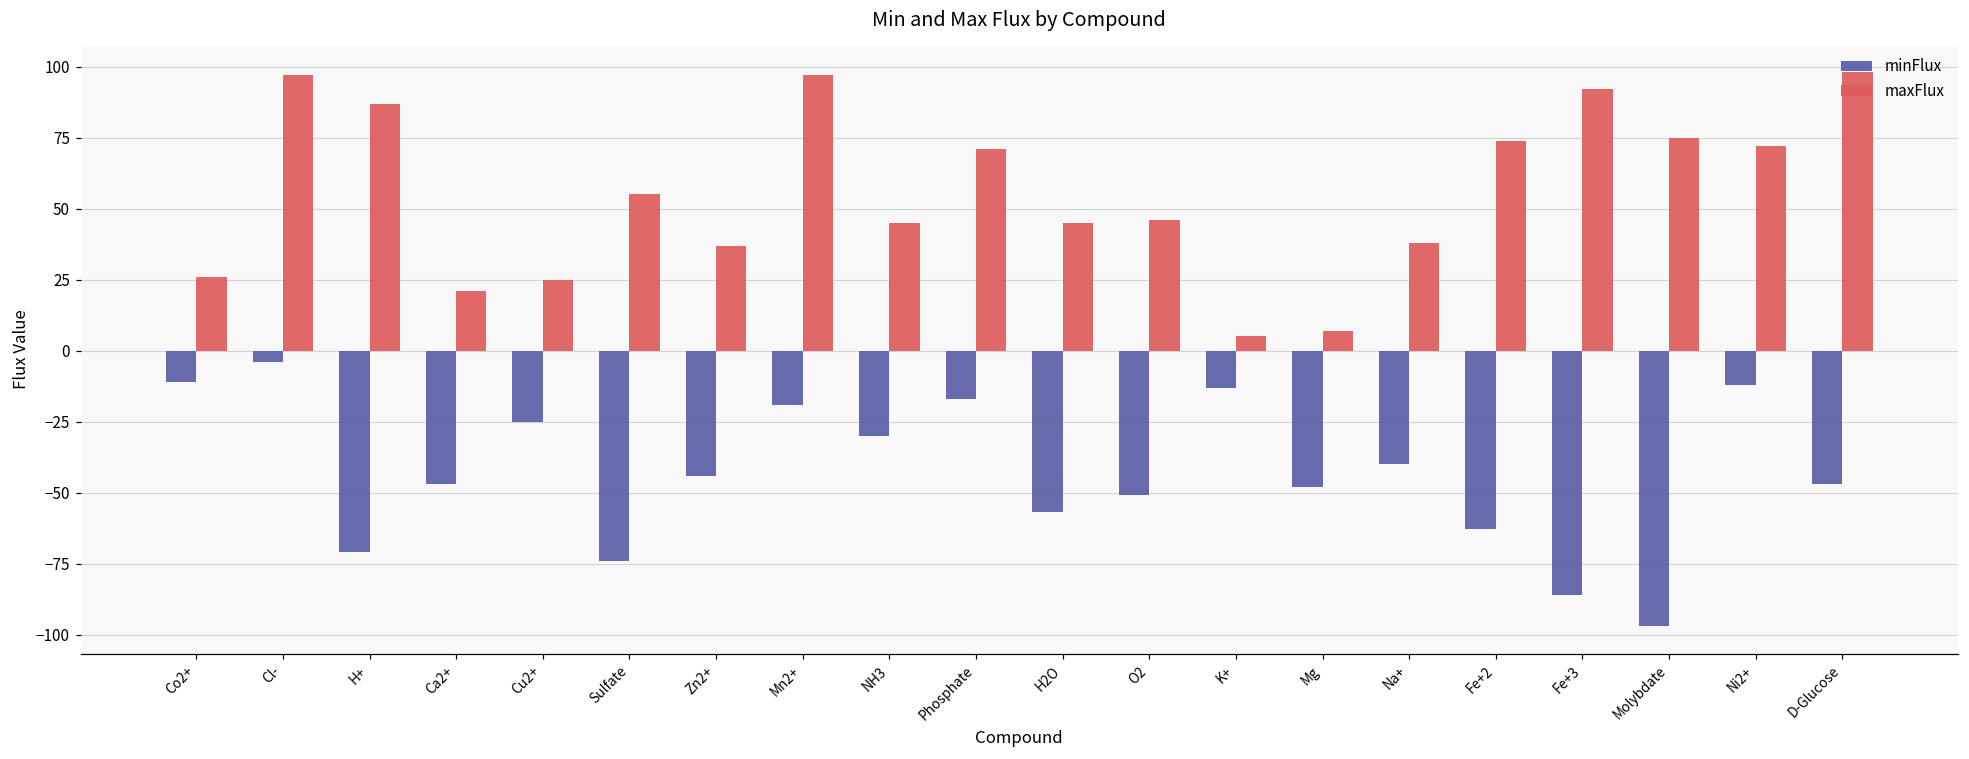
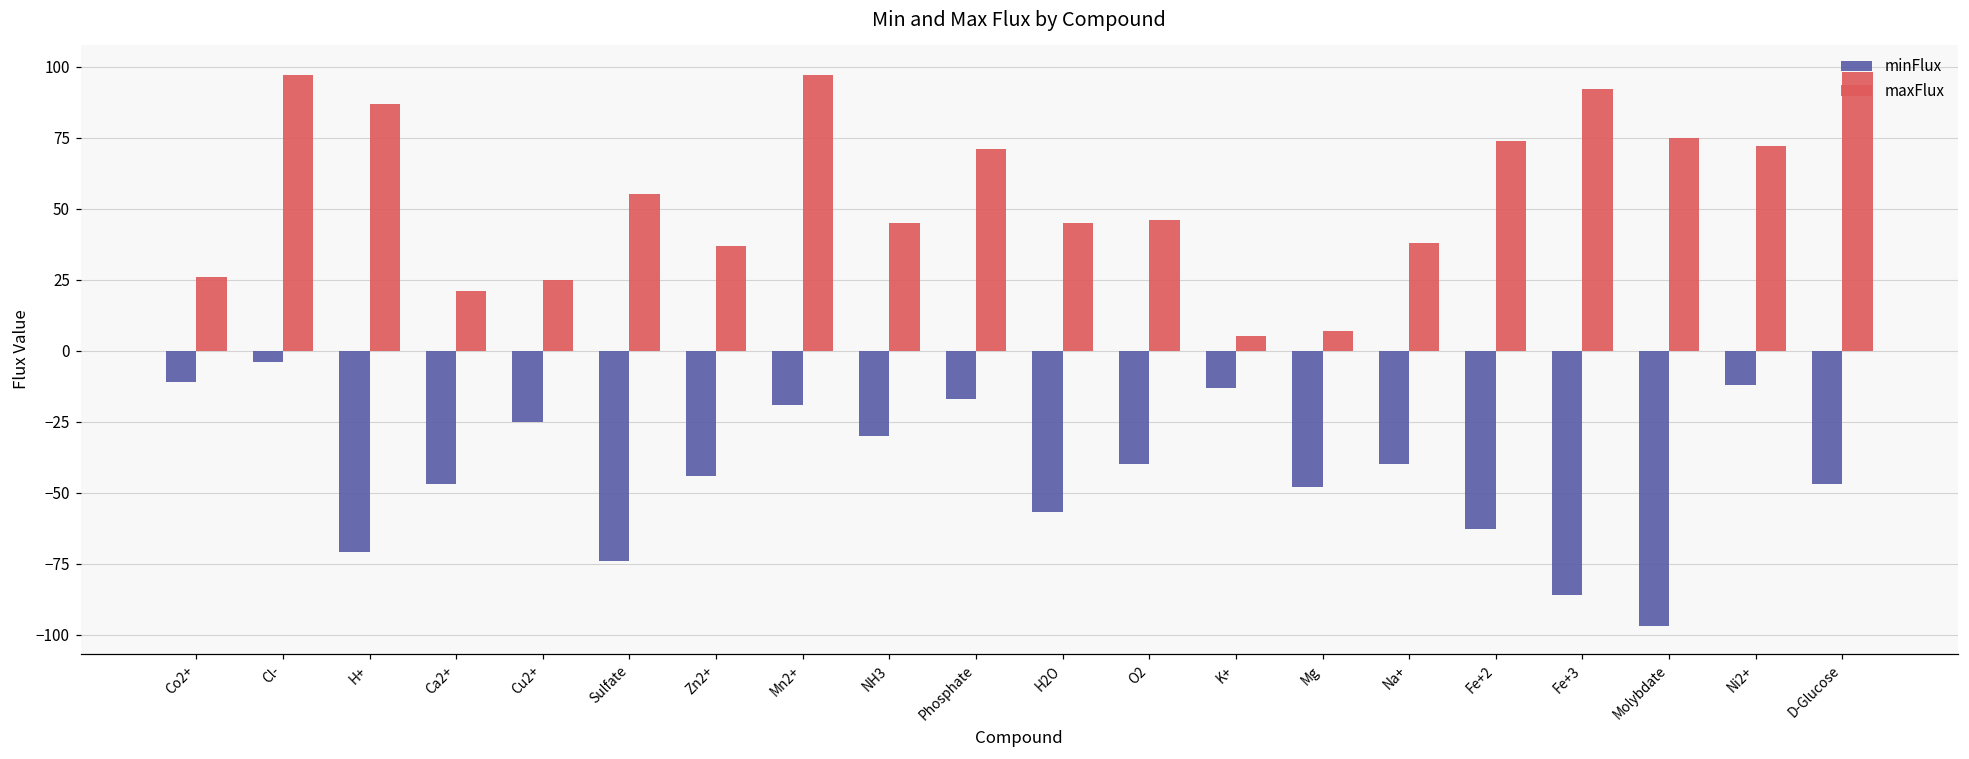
  {
    "minFlux": {
      "Co2+": -11,
      "Cl-": -4,
      "H+": -71,
      "Ca2+": -47,
      "Cu2+": -25,
      "Sulfate": -74,
      "Zn2+": -44,
      "Mn2+": -19,
      "NH3": -30,
      "Phosphate": -17,
      "H2O": -57,
-     "O2": -51,
+     "O2": -40,
      "K+": -13,
      "Mg": -48,
      "Na+": -40,
      "Fe+2": -63,
      "Fe+3": -86,
      "Molybdate": -97,
      "Ni2+": -12,
      "D-Glucose": -47
    },
    "maxFlux": {
      "Co2+": 26,
      "Cl-": 97,
      "H+": 87,
      "Ca2+": 21,
      "Cu2+": 25,
      "Sulfate": 55,
      "Zn2+": 37,
      "Mn2+": 97,
      "NH3": 45,
      "Phosphate": 71,
      "H2O": 45,
      "O2": 46,
      "K+": 5,
      "Mg": 7,
      "Na+": 38,
      "Fe+2": 74,
      "Fe+3": 92,
      "Molybdate": 75,
      "Ni2+": 72,
      "D-Glucose": 98
    }
  }
